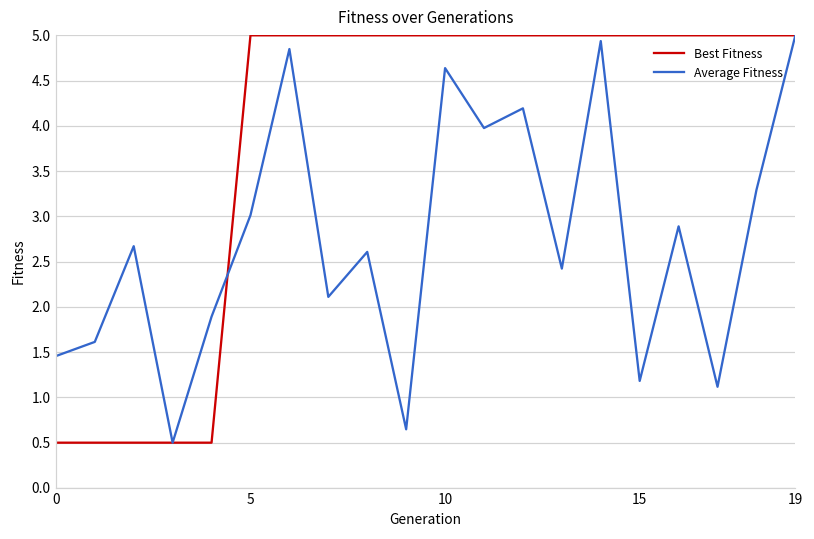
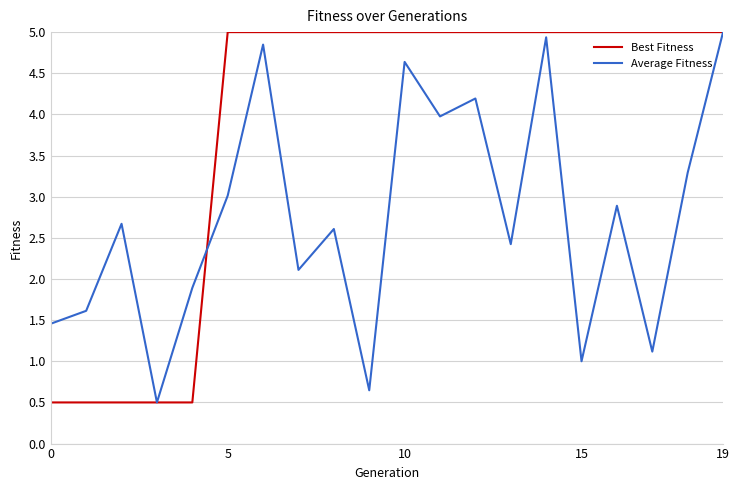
  {
    "Best Fitness": {
      "0": 0.5,
      "5": 5.0,
      "10": 5.0,
      "15": 5.0
    },
    "Average Fitness": {
      "0": 1.5,
      "5": 3.0,
      "10": 4.6,
-     "15": 1.2
+     "15": 1.0
    }
  }
